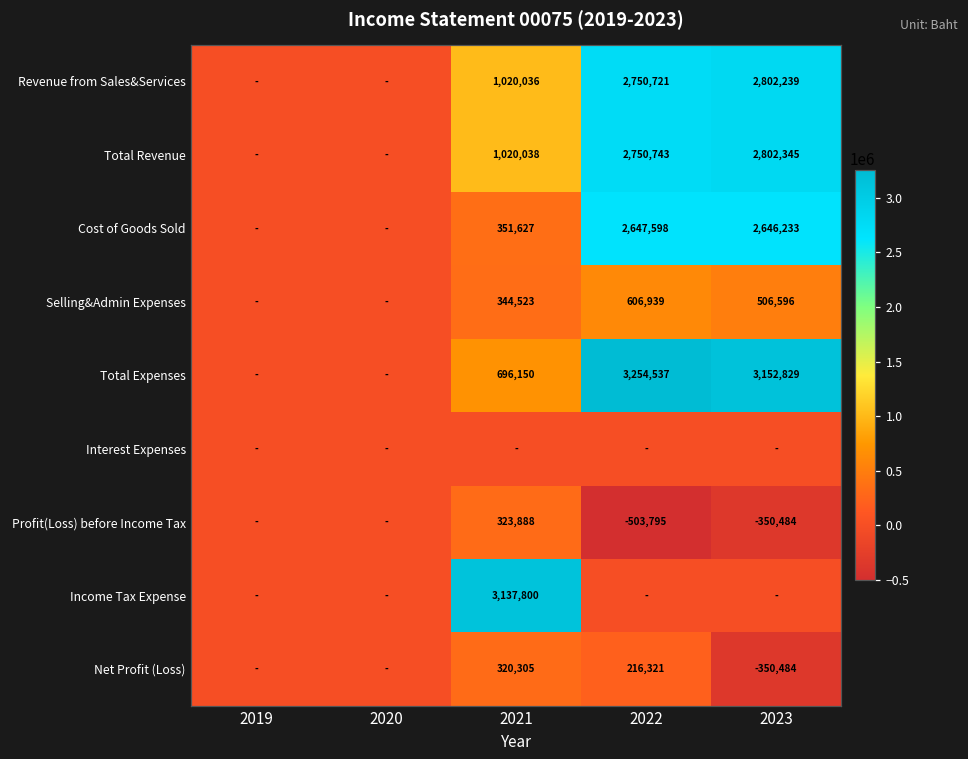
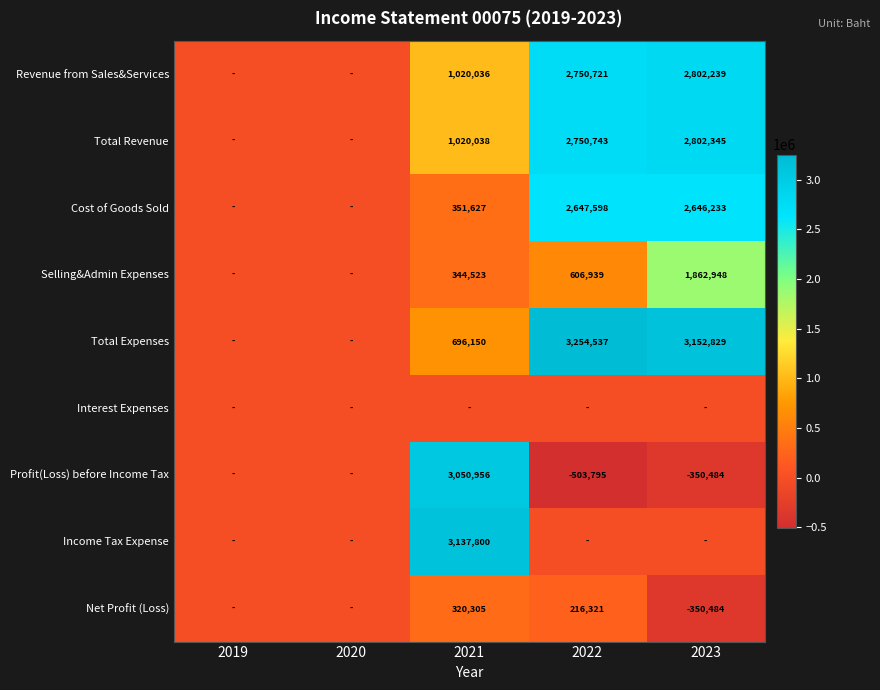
  {
    "Revenue from Sales&Services": {
      "2021": "1,020,036",
      "2022": "2,750,721",
      "2023": "2,802,239"
    },
    "Total Revenue": {
      "2021": "1,020,038",
      "2022": "2,750,743",
      "2023": "2,802,345"
    },
    "Cost of Goods Sold": {
      "2021": "351,627",
      "2022": "2,647,598",
      "2023": "2,646,233"
    },
    "Selling&Admin Expenses": {
      "2021": "344,523",
      "2022": "606,939",
-     "2023": "506,596"
+     "2023": "1,862,948"
    },
    "Total Expenses": {
      "2021": "696,150",
      "2022": "3,254,537",
      "2023": "3,152,829"
    },
    "Profit(Loss) before Income Tax": {
-     "2021": "323,888",
+     "2021": "3,050,956",
      "2022": "-503,795",
      "2023": "-350,484"
    },
    "Income Tax Expense": {
      "2021": "3,137,800"
    },
    "Net Profit (Loss)": {
      "2021": "320,305",
      "2022": "216,321",
      "2023": "-350,484"
    }
  }
